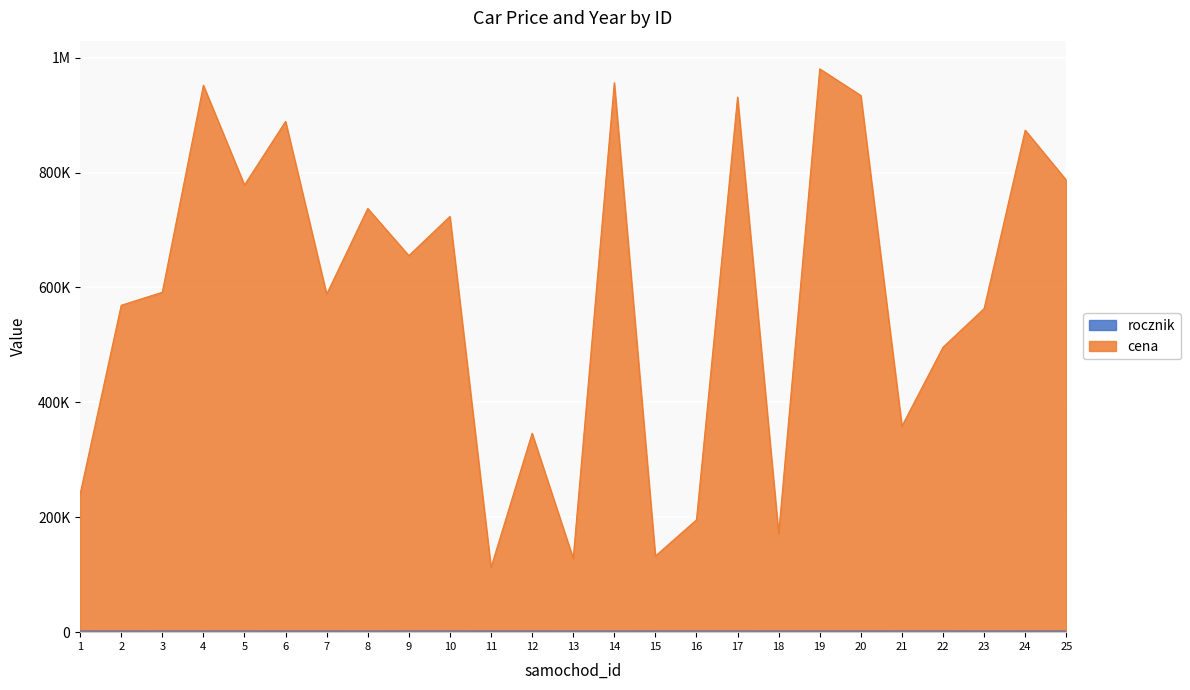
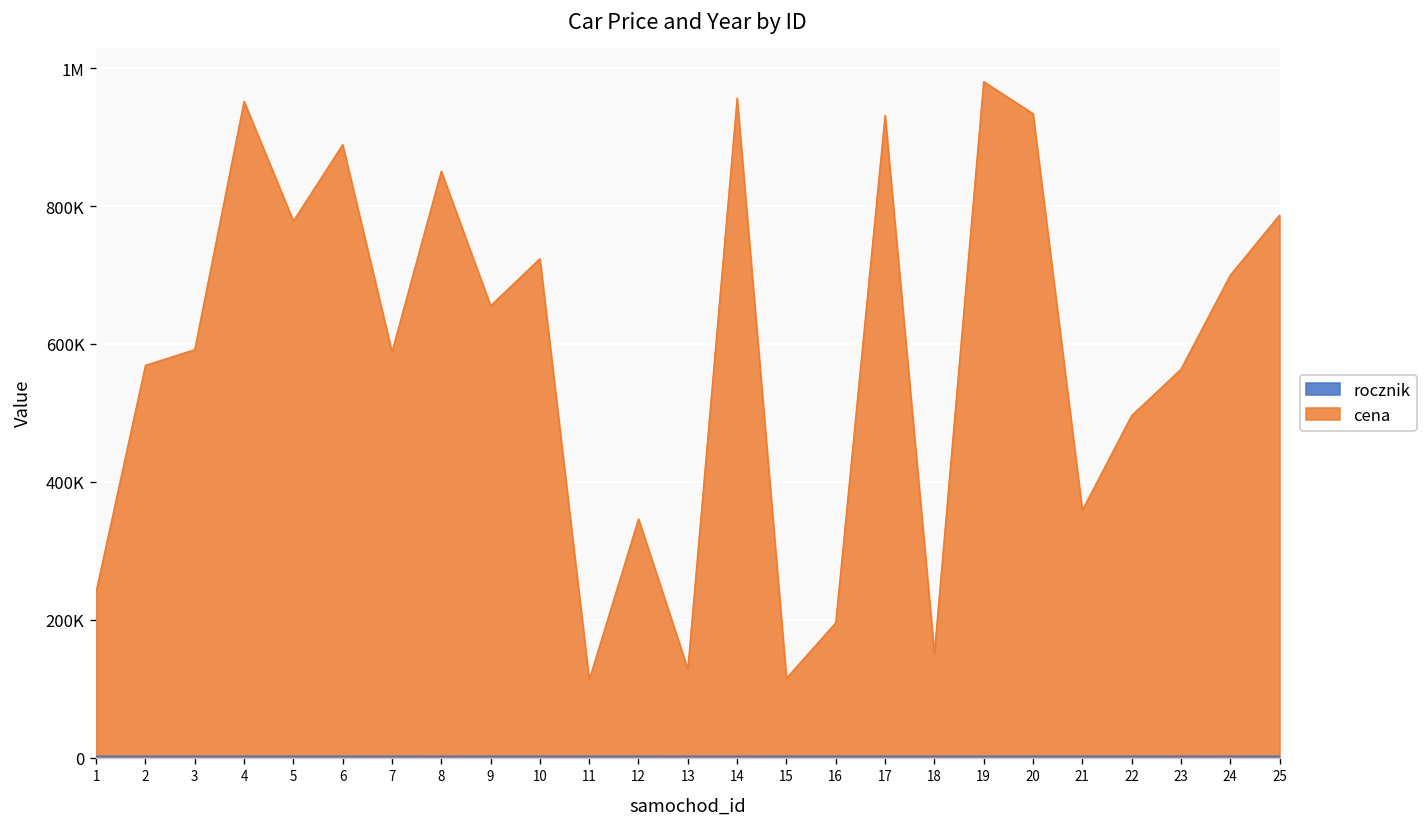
  {
    "rocznik": {
      "1": 0,
      "2": 0,
      "3": 0,
      "4": 0,
      "5": 0,
      "6": 0,
      "7": 0,
      "8": 0,
      "9": 0,
      "10": 0,
      "11": 0,
      "12": 0,
      "13": 0,
      "14": 0,
      "15": 0,
      "16": 0,
      "17": 0,
      "18": 0,
      "19": 0,
      "20": 0,
      "21": 0,
      "22": 0,
      "23": 0,
      "24": 0,
      "25": 0
    },
    "cena": {
      "1": 240000,
      "2": 570000,
      "3": 590000,
      "4": 950000,
      "5": 780000,
      "6": 890000,
      "7": 590000,
-     "8": 740000,
+     "8": 850000,
      "9": 650000,
      "10": 720000,
      "11": 110000,
      "12": 340000,
      "13": 130000,
      "14": 950000,
-     "15": 130000,
+     "15": 110000,
      "16": 190000,
      "17": 930000,
-     "18": 170000,
+     "18": 150000,
      "19": 980000,
      "20": 930000,
      "21": 360000,
      "22": 490000,
      "23": 560000,
-     "24": 870000,
+     "24": 700000,
      "25": 780000
    }
  }
